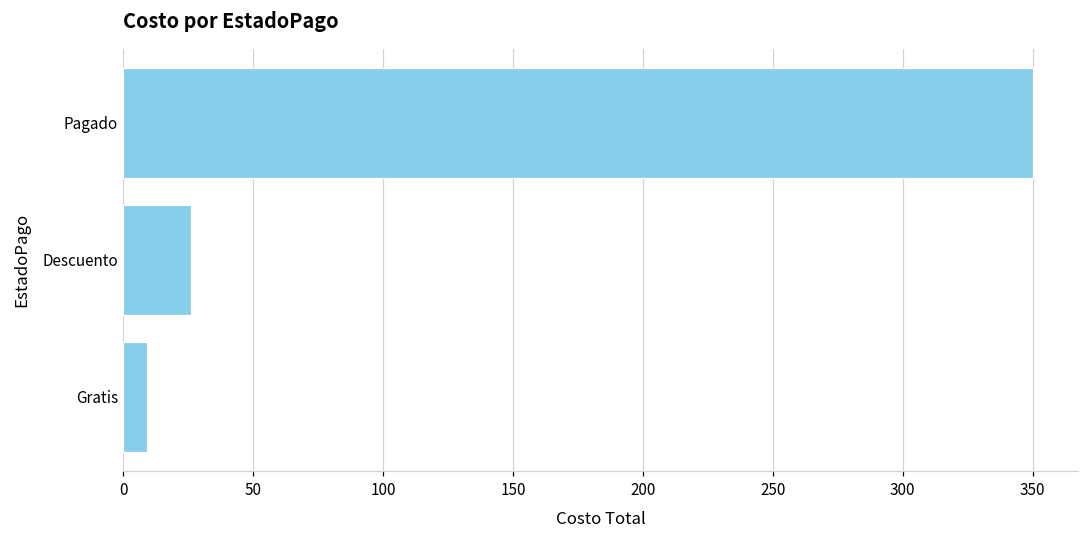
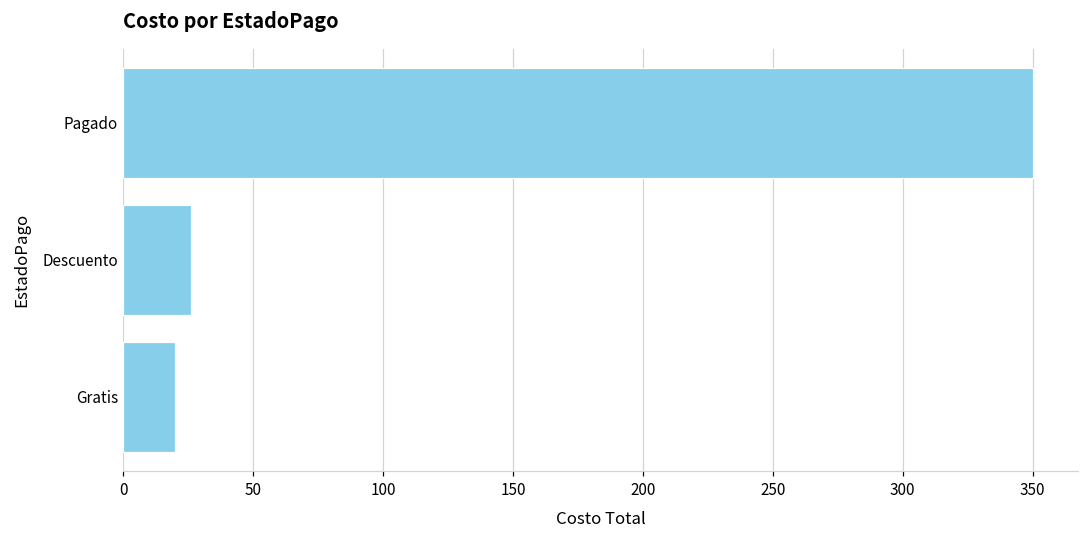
  {
    "Pagado": 350,
    "Descuento": 26,
-   "Gratis": 9
+   "Gratis": 20
  }
